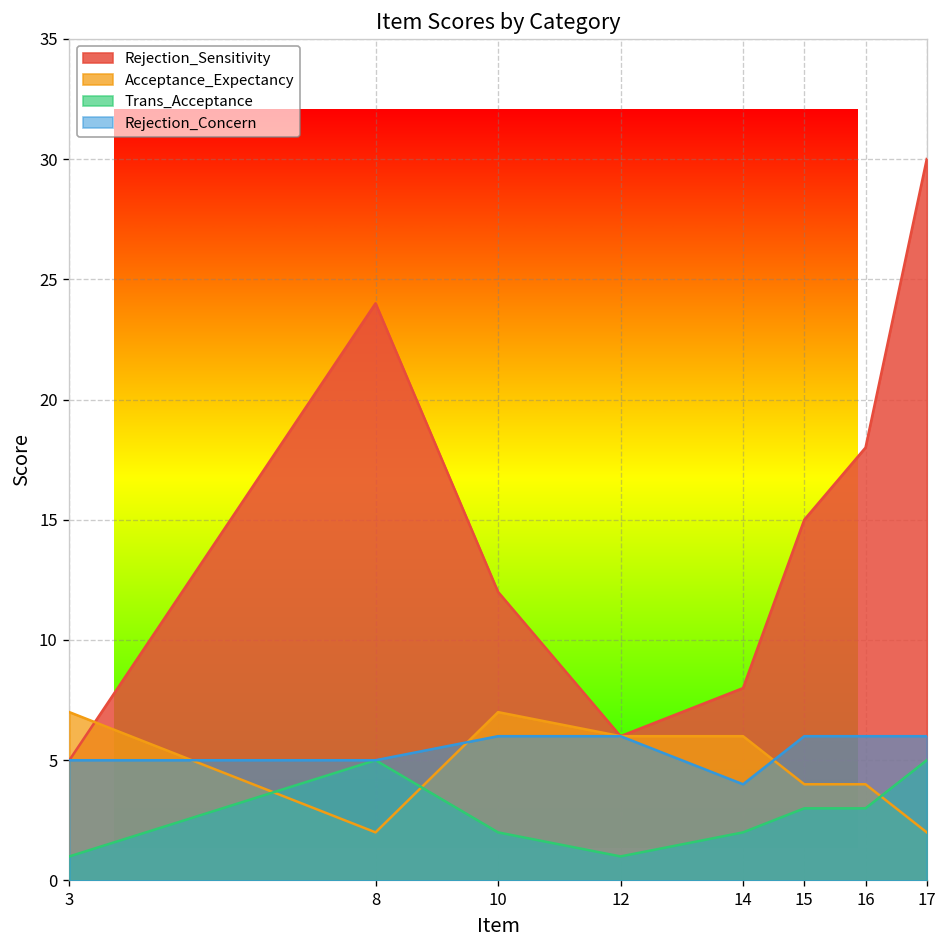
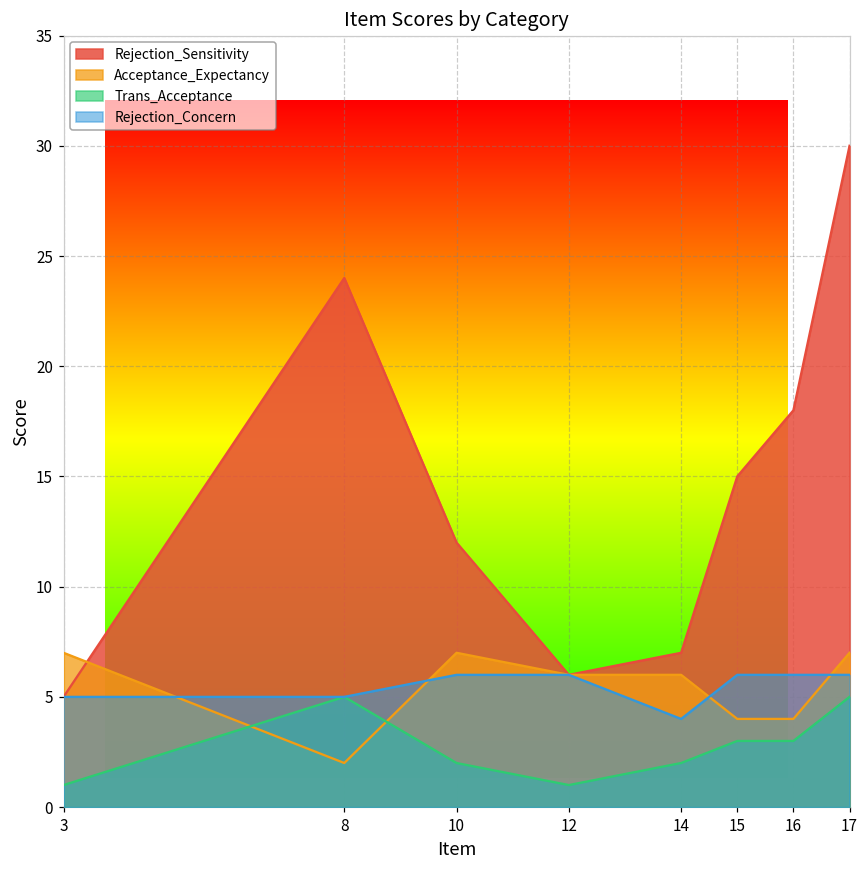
  {
    "Rejection_Sensitivity": {
      "8": 24,
      "10": 12,
-     "14": 8,
+     "14": 7,
      "15": 15,
      "16": 18,
      "17": 30
    },
    "Acceptance_Expectancy": {
      "3": 7,
      "8": 2,
      "10": 7,
      "14": 6,
      "15": 4,
      "16": 4,
-     "17": 2
+     "17": 7
    },
    "Trans_Acceptance": {
      "3": 1,
      "10": 2,
      "12": 1,
      "14": 2,
      "15": 3,
      "16": 3,
      "17": 5
    },
    "Rejection_Concern": {
      "10": 6,
      "14": 4,
      "15": 6,
      "16": 6,
      "17": 6
    }
  }
